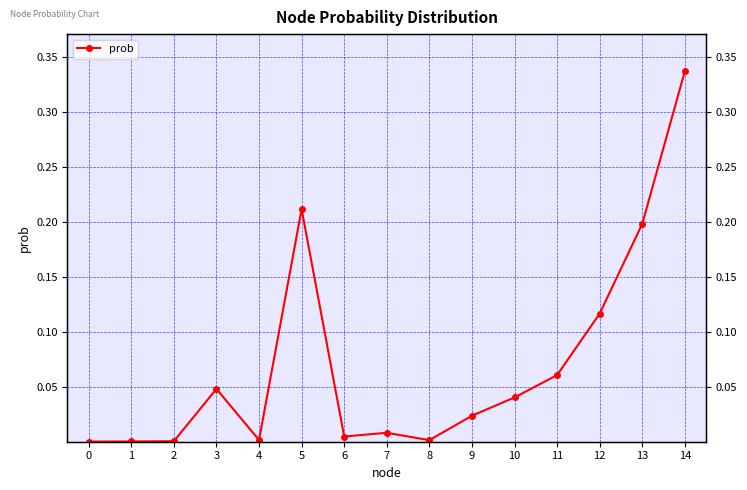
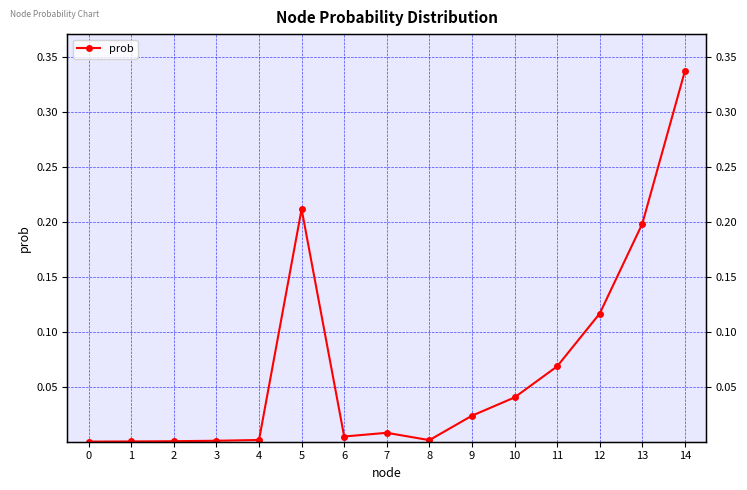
  {
    "0": 0.000,
    "1": 0.000,
    "2": 0.001,
-   "3": 0.048,
+   "3": 0.001,
    "4": 0.002,
    "5": 0.211,
    "6": 0.005,
    "7": 0.008,
    "8": 0.002,
    "9": 0.024,
    "10": 0.040,
-   "11": 0.061,
+   "11": 0.069,
    "12": 0.117,
    "13": 0.198,
    "14": 0.337
  }
